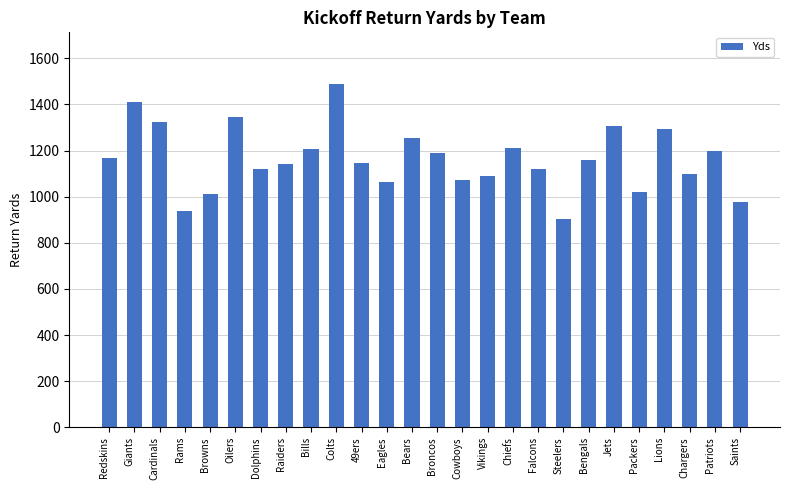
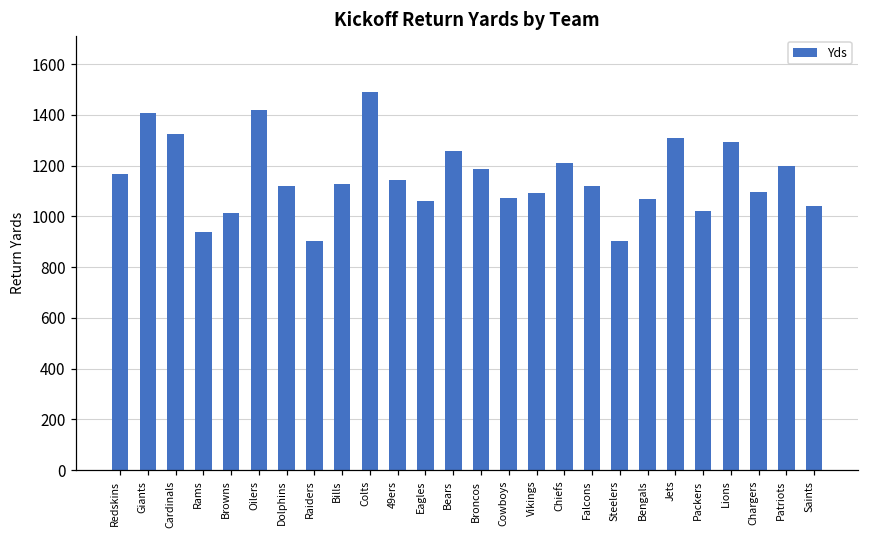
  {
    "Redskins": 1170,
    "Giants": 1410,
    "Cardinals": 1330,
    "Rams": 940,
    "Browns": 1010,
-   "Oilers": 1350,
+   "Oilers": 1420,
    "Dolphins": 1120,
-   "Raiders": 1140,
-   "Bills": 1210,
+   "Raiders": 900,
+   "Bills": 1130,
    "Colts": 1490,
    "49ers": 1140,
    "Eagles": 1060,
    "Bears": 1260,
    "Broncos": 1190,
    "Cowboys": 1070,
    "Vikings": 1090,
    "Chiefs": 1210,
    "Falcons": 1120,
    "Steelers": 900,
-   "Bengals": 1160,
+   "Bengals": 1070,
    "Jets": 1310,
    "Packers": 1020,
    "Lions": 1290,
    "Chargers": 1100,
    "Patriots": 1200,
-   "Saints": 980
+   "Saints": 1040
  }
